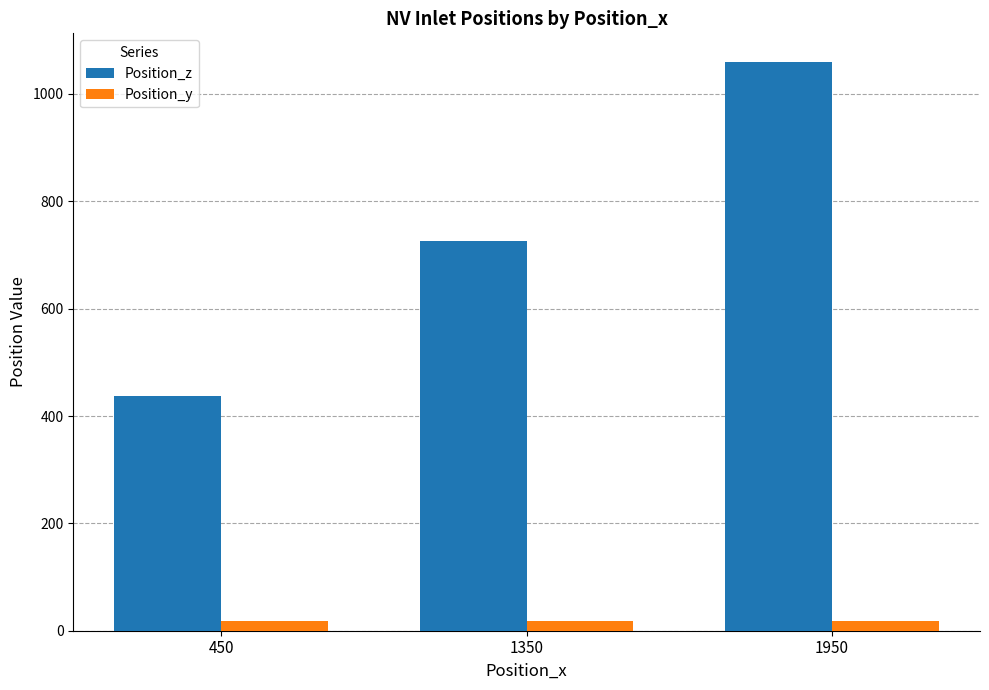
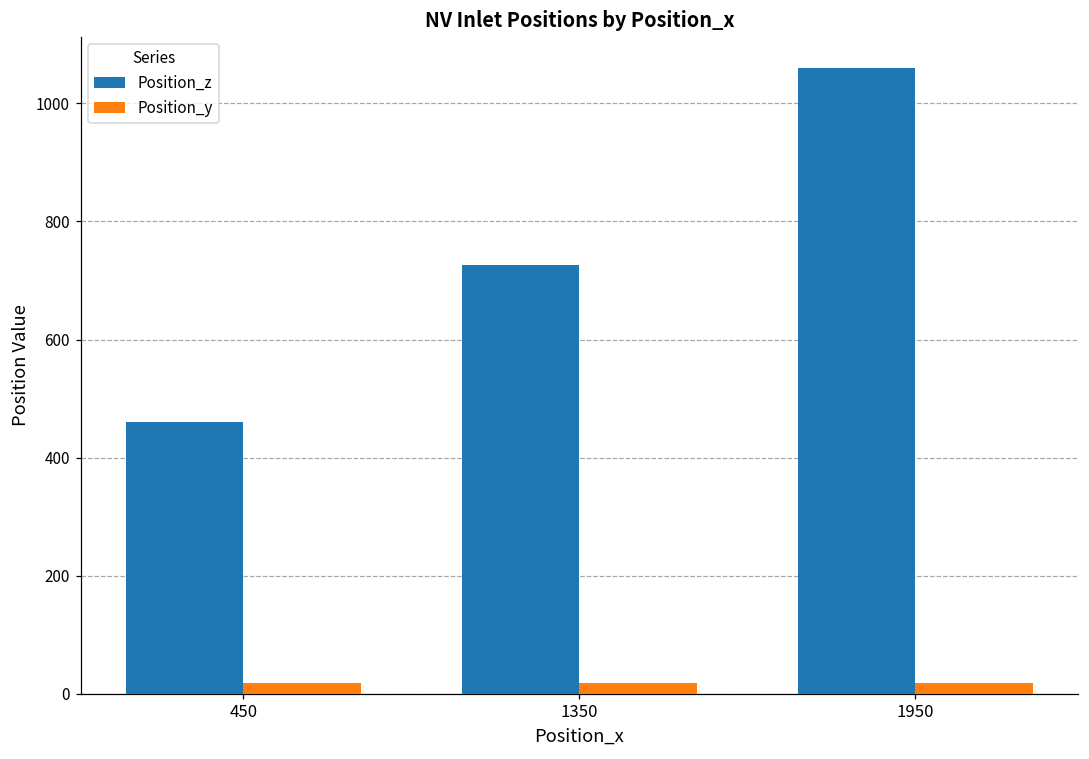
  {
    "Position_z": {
-     "450": 440,
+     "450": 460,
      "1350": 730,
      "1950": 1060
    },
    "Position_y": {
      "450": 20,
      "1350": 20,
      "1950": 20
    }
  }
